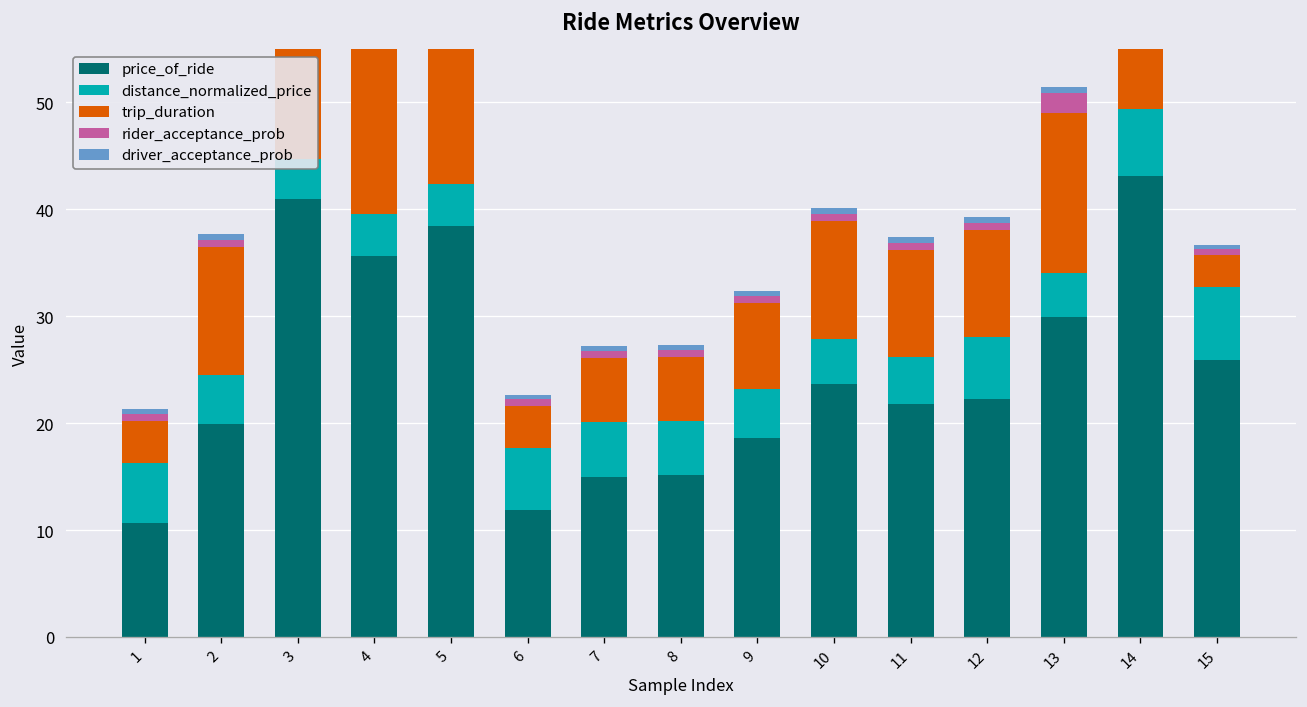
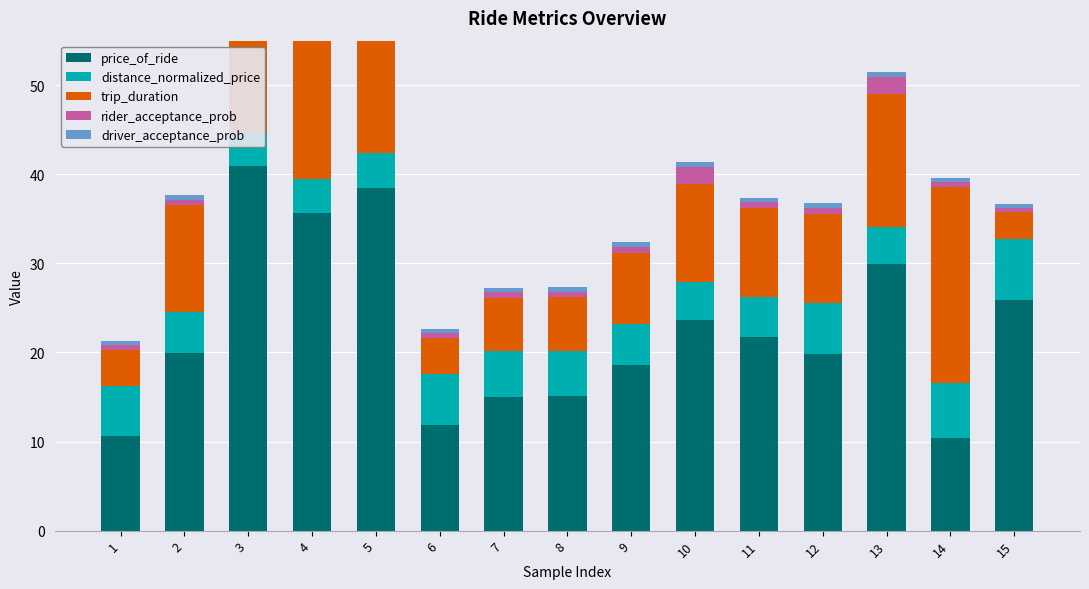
  {
    "price_of_ride": {
      "1": 11,
      "2": 20,
      "3": 41,
      "4": 36,
      "5": 38,
      "6": 12,
      "7": 15,
      "8": 15,
      "9": 19,
      "10": 24,
      "11": 22,
-     "12": 22,
+     "12": 20,
      "13": 30,
-     "14": 43,
+     "14": 10,
      "15": 26
    },
    "distance_normalized_price": {
      "1": 6,
      "2": 5,
      "4": 4,
      "5": 4,
      "6": 6,
      "7": 5,
      "8": 5,
      "9": 5,
      "10": 4,
      "11": 4,
      "12": 6,
      "13": 4,
      "14": 6,
      "15": 7
    },
    "trip_duration": {
      "1": 4,
      "2": 12,
      "6": 4,
      "7": 6,
      "8": 6,
      "9": 8,
      "10": 11,
      "11": 10,
      "12": 10,
      "13": 15,
      "15": 3
    },
    "rider_acceptance_prob": {
      "1": 1,
      "2": 1,
      "6": 1,
      "7": 1,
      "8": 1,
      "9": 1,
-     "10": 1,
+     "10": 2,
      "11": 1,
      "12": 1,
      "13": 2,
      "15": 1
    },
    "driver_acceptance_prob": {
      "1": 0,
      "2": 1,
      "6": 0,
      "7": 0,
      "8": 0,
      "9": 1,
      "10": 1,
      "11": 1,
      "12": 1,
      "13": 1,
      "15": 0
    }
  }
